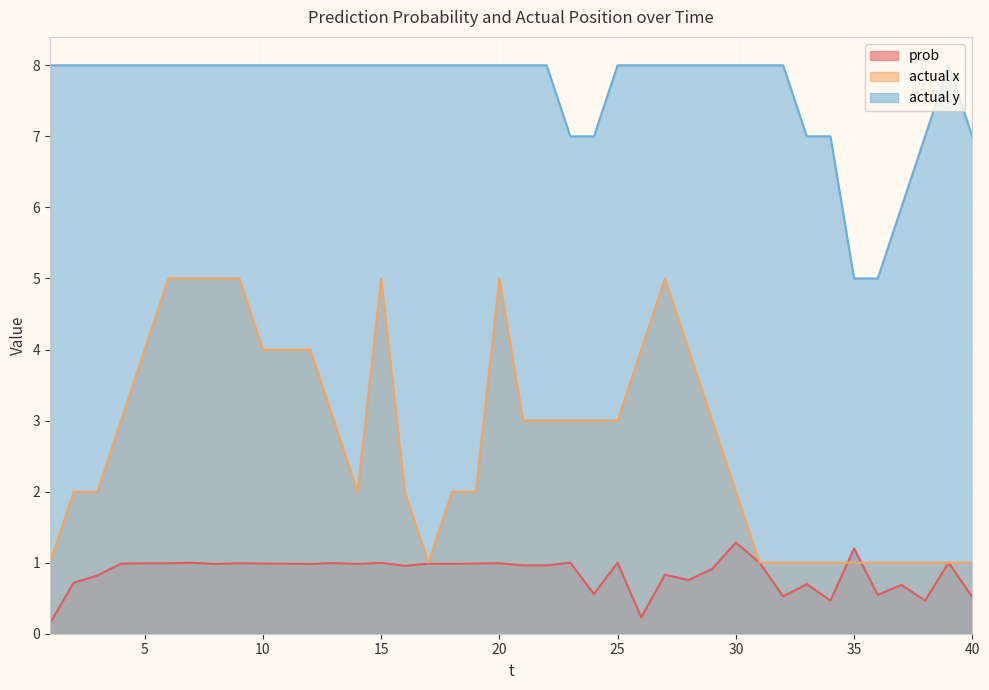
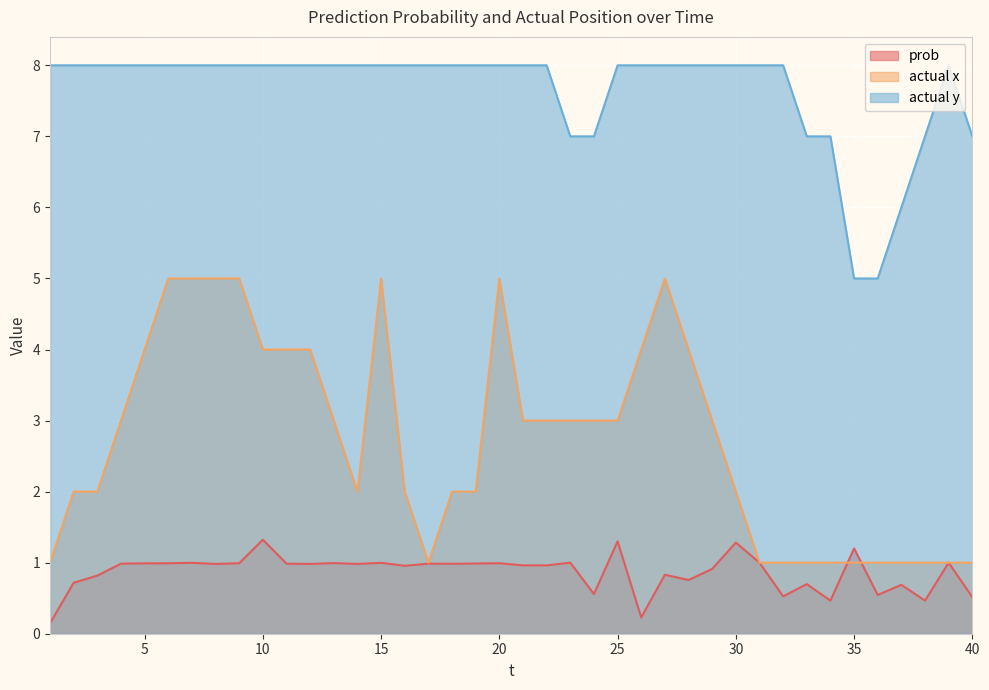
  {
    "prob": {
      "5": 1.0,
-     "10": 1.0,
+     "10": 1.3,
      "15": 1.0,
      "20": 1.0,
-     "25": 1.0,
+     "25": 1.3,
      "30": 1.3,
      "35": 1.2,
      "40": 0.5
    },
    "actual x": {
      "5": 4.0,
      "10": 4.0,
      "15": 5.0,
      "20": 5.0,
      "25": 3.0,
      "30": 2.0,
      "35": 1.0,
      "40": 1.0
    },
    "actual y": {
      "5": 8.0,
      "10": 8.0,
      "15": 8.0,
      "20": 8.0,
      "25": 8.0,
      "30": 8.0,
      "35": 5.0,
      "40": 7.0
    }
  }
